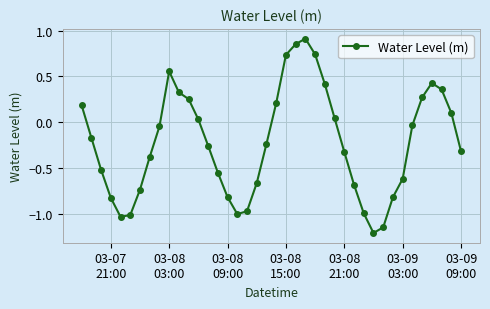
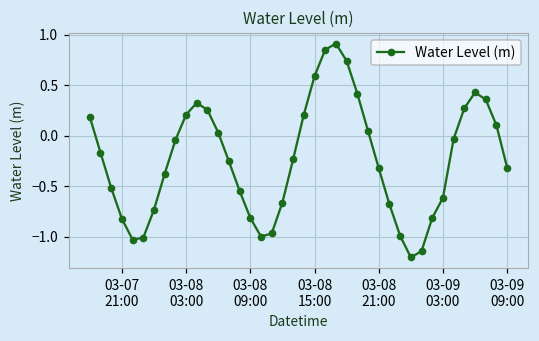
  {
    "03-07 21:00": -0.8,
-   "03-08 03:00": 0.6,
+   "03-08 03:00": 0.2,
    "03-08 09:00": -0.8,
-   "03-08 15:00": 0.7,
+   "03-08 15:00": 0.6,
    "03-08 21:00": -0.3,
    "03-09 03:00": -0.6,
    "03-09 09:00": -0.3
  }
